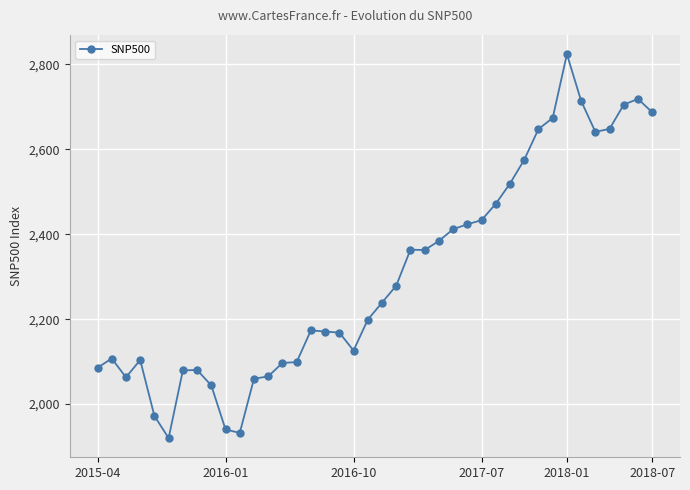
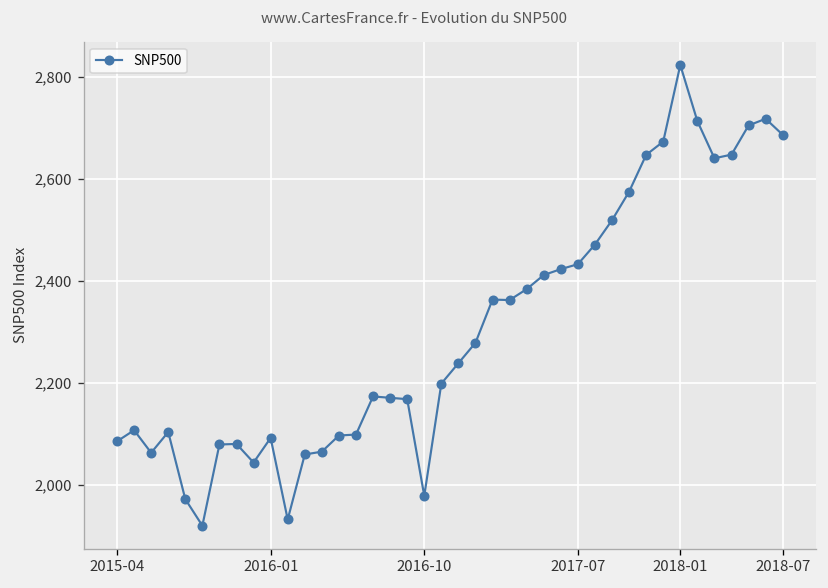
  {
    "2015-04": "2,090",
-   "2016-01": "1,940",
-   "2016-10": "2,130",
+   "2016-01": "2,090",
+   "2016-10": "1,980",
    "2017-07": "2,430",
    "2018-01": "2,820",
    "2018-07": "2,690"
  }
